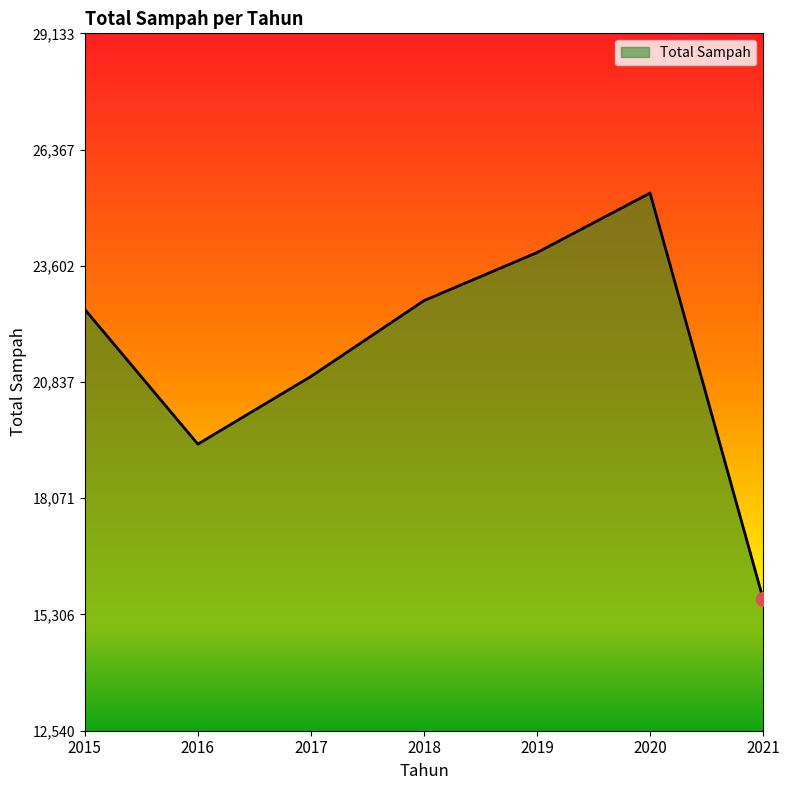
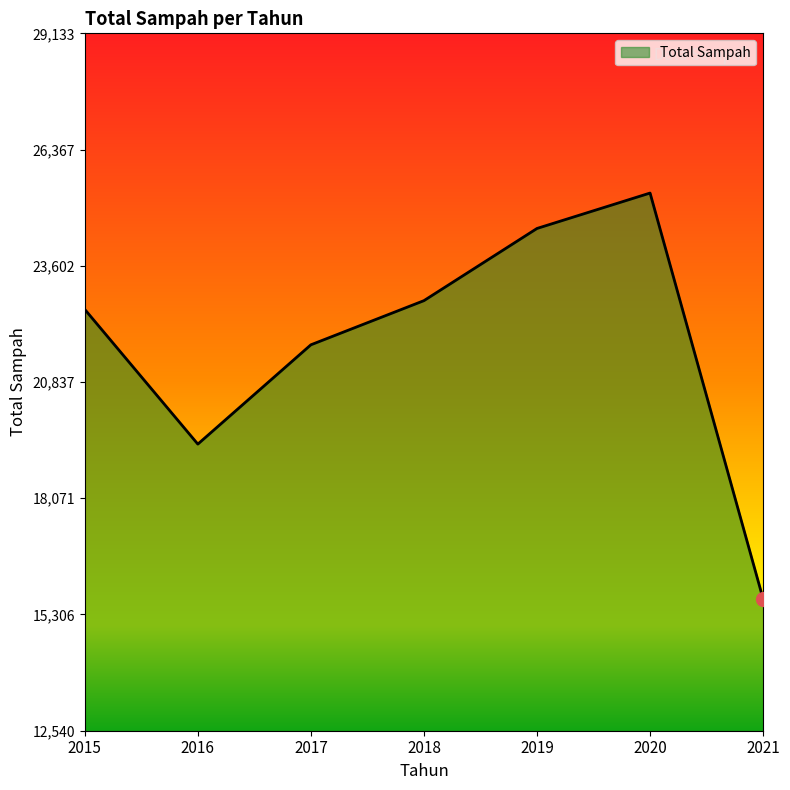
  {
    "Total Sampah": {
      "2015": "22,600",
      "2016": "19,400",
-     "2017": "21,000",
+     "2017": "21,700",
      "2018": "22,800",
-     "2019": "23,900",
+     "2019": "24,500",
      "2020": "25,300"
    }
  }
